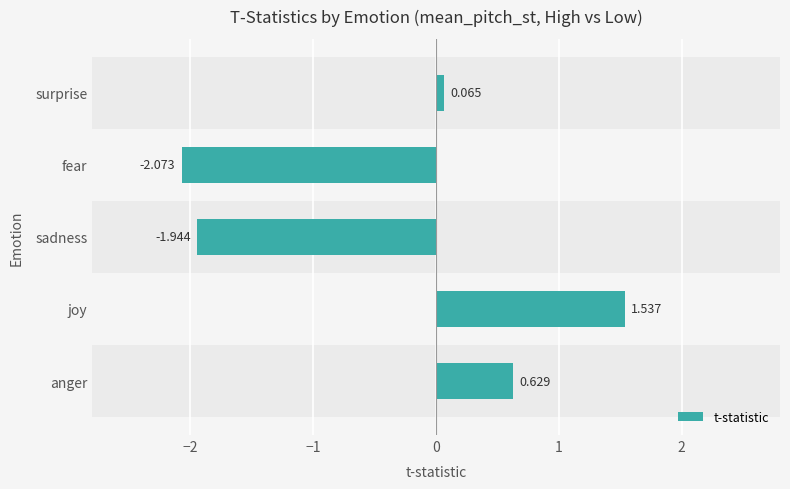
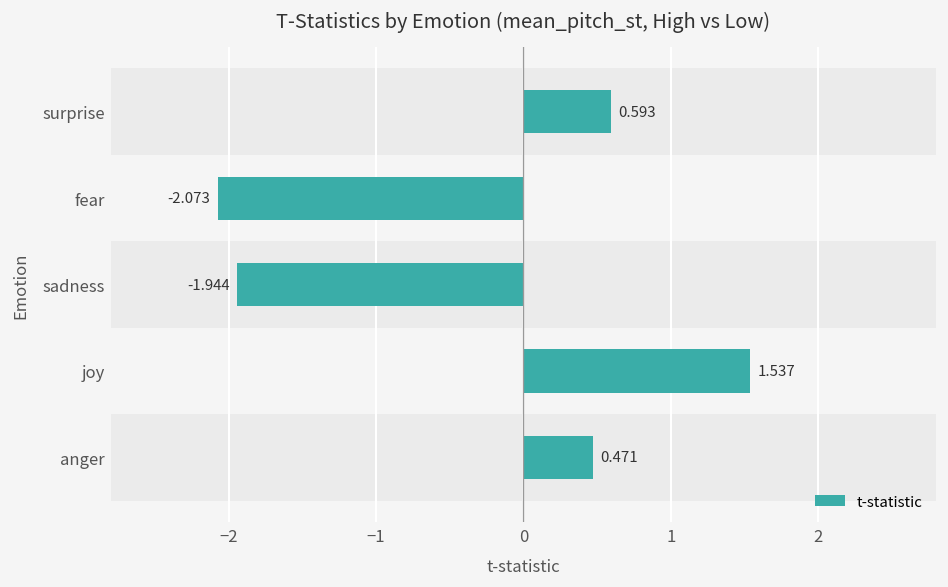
  {
-   "surprise": 0.065,
+   "surprise": 0.593,
    "fear": -2.073,
    "sadness": -1.944,
    "joy": 1.537,
-   "anger": 0.629
+   "anger": 0.471
  }
